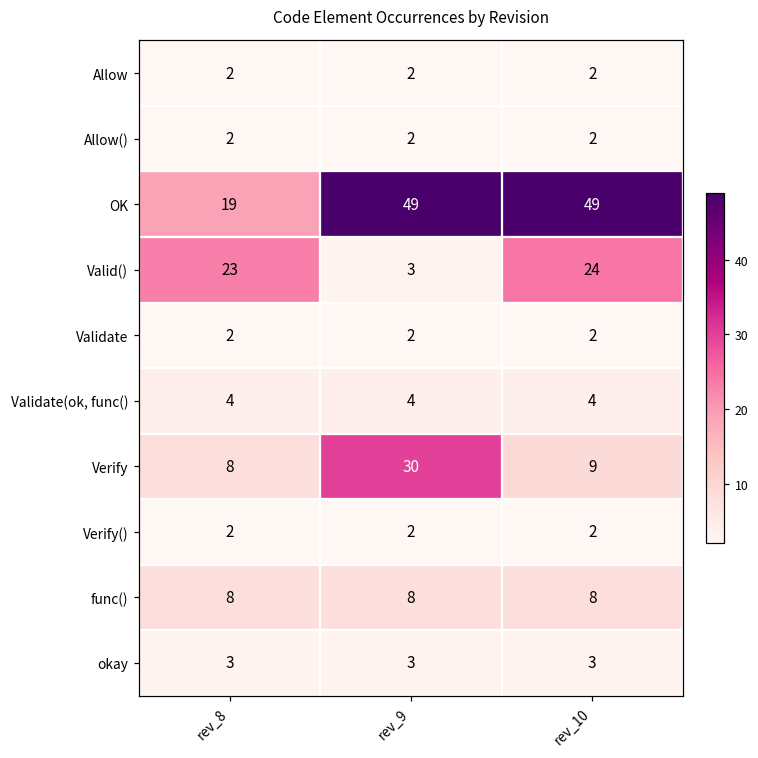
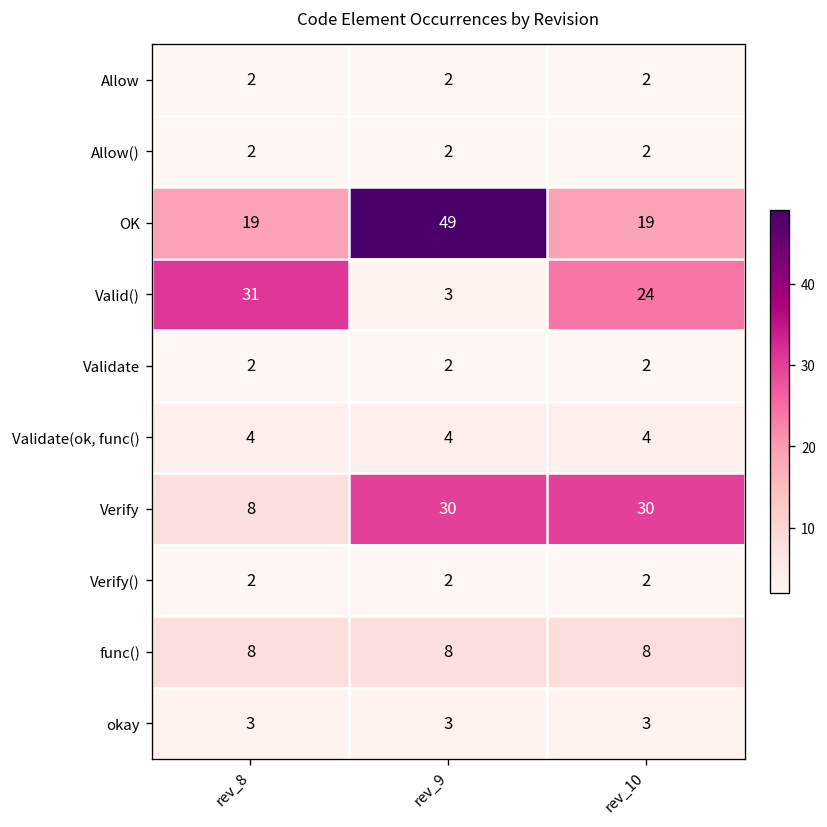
  {
    "Allow": {
      "rev_8": 2,
      "rev_9": 2,
      "rev_10": 2
    },
    "Allow()": {
      "rev_8": 2,
      "rev_9": 2,
      "rev_10": 2
    },
    "OK": {
      "rev_8": 19,
      "rev_9": 49,
-     "rev_10": 49
+     "rev_10": 19
    },
    "Valid()": {
-     "rev_8": 23,
+     "rev_8": 31,
      "rev_9": 3,
      "rev_10": 24
    },
    "Validate": {
      "rev_8": 2,
      "rev_9": 2,
      "rev_10": 2
    },
    "Validate(ok, func()": {
      "rev_8": 4,
      "rev_9": 4,
      "rev_10": 4
    },
    "Verify": {
      "rev_8": 8,
      "rev_9": 30,
-     "rev_10": 9
+     "rev_10": 30
    },
    "Verify()": {
      "rev_8": 2,
      "rev_9": 2,
      "rev_10": 2
    },
    "func()": {
      "rev_8": 8,
      "rev_9": 8,
      "rev_10": 8
    },
    "okay": {
      "rev_8": 3,
      "rev_9": 3,
      "rev_10": 3
    }
  }
